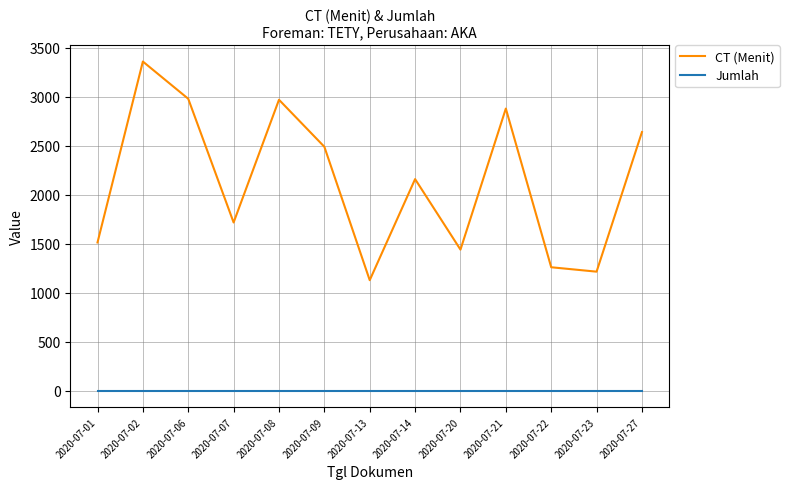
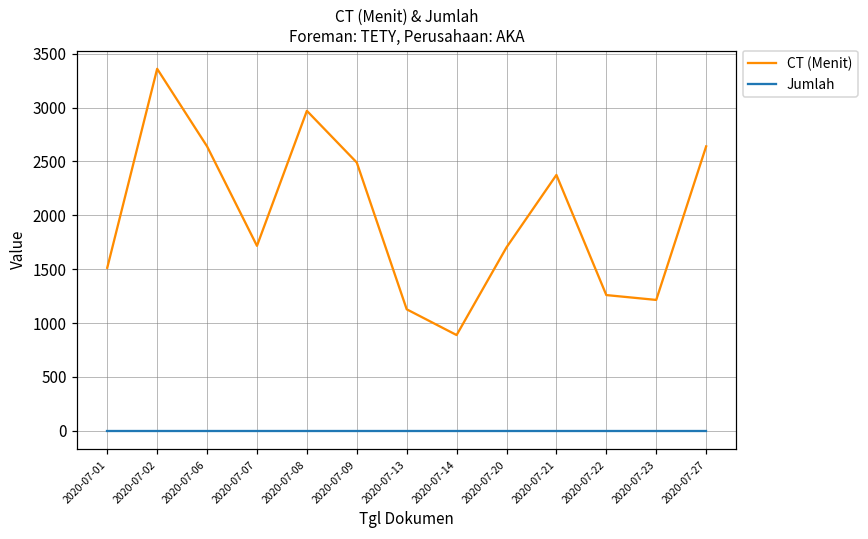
  {
    "CT (Menit)": {
      "2020-07-01": 1500,
      "2020-07-02": 3400,
-     "2020-07-06": 3000,
+     "2020-07-06": 2600,
      "2020-07-07": 1700,
      "2020-07-08": 3000,
      "2020-07-09": 2500,
      "2020-07-13": 1100,
-     "2020-07-14": 2200,
-     "2020-07-20": 1400,
-     "2020-07-21": 2900,
+     "2020-07-14": 900,
+     "2020-07-20": 1700,
+     "2020-07-21": 2400,
      "2020-07-22": 1300,
      "2020-07-23": 1200,
      "2020-07-27": 2600
    },
    "Jumlah": {
      "2020-07-01": 0,
      "2020-07-02": 0,
      "2020-07-06": 0,
      "2020-07-07": 0,
      "2020-07-08": 0,
      "2020-07-09": 0,
      "2020-07-13": 0,
      "2020-07-14": 0,
      "2020-07-20": 0,
      "2020-07-21": 0,
      "2020-07-22": 0,
      "2020-07-23": 0,
      "2020-07-27": 0
    }
  }
